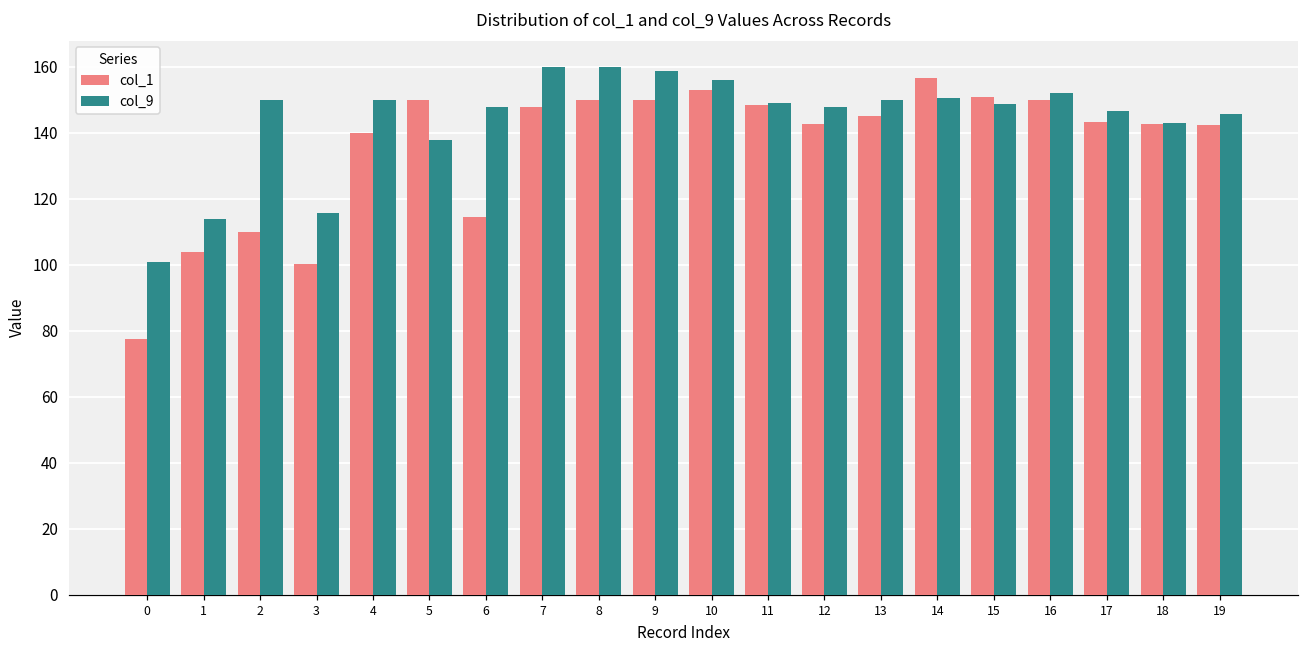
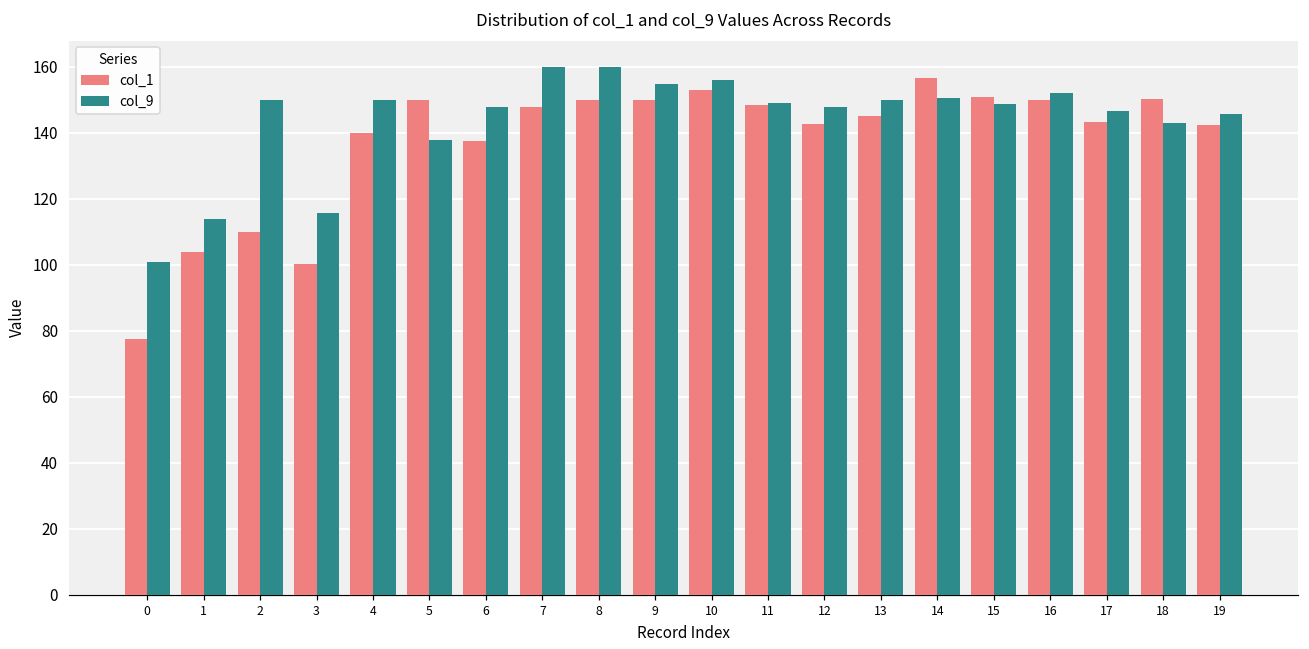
  {
    "col_1": {
      "0": 78,
      "1": 104,
      "2": 110,
      "3": 100,
      "4": 140,
      "5": 150,
-     "6": 114,
+     "6": 138,
      "7": 148,
      "8": 150,
      "9": 150,
      "10": 153,
      "11": 149,
      "12": 143,
      "13": 145,
      "14": 157,
      "15": 151,
      "16": 150,
      "17": 143,
-     "18": 143,
+     "18": 150,
      "19": 142
    },
    "col_9": {
      "0": 101,
      "1": 114,
      "2": 150,
      "3": 116,
      "4": 150,
      "5": 138,
      "6": 148,
      "7": 160,
      "8": 160,
-     "9": 159,
+     "9": 155,
      "10": 156,
      "11": 149,
      "12": 148,
      "13": 150,
      "14": 151,
      "15": 149,
      "16": 152,
      "17": 147,
      "18": 143,
      "19": 146
    }
  }
